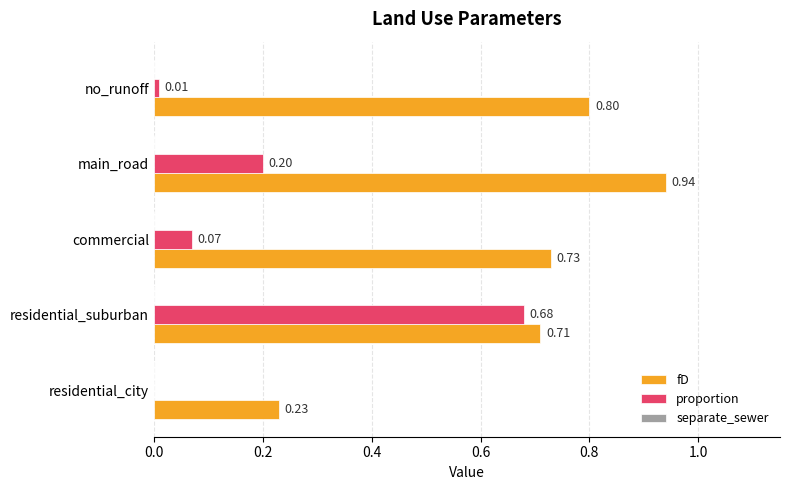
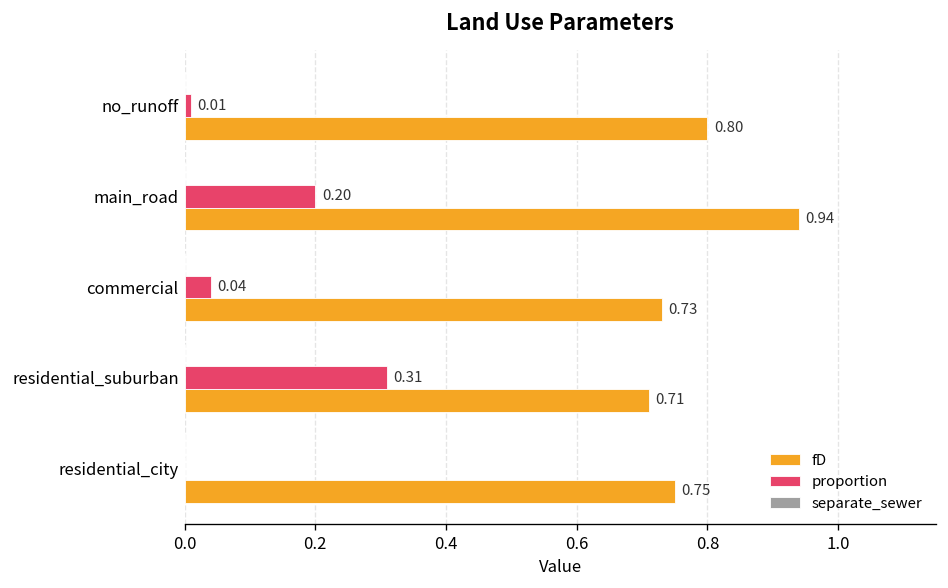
  {
    "fD": {
      "no_runoff": 0.80,
      "main_road": 0.94,
      "commercial": 0.73,
      "residential_suburban": 0.71,
-     "residential_city": 0.23
+     "residential_city": 0.75
    },
    "proportion": {
      "no_runoff": 0.01,
      "main_road": 0.20,
-     "commercial": 0.07,
-     "residential_suburban": 0.68
+     "commercial": 0.04,
+     "residential_suburban": 0.31
    },
    "separate_sewer": {
      "no_runoff": 0.00,
      "main_road": 0.00,
      "commercial": 0.00,
      "residential_suburban": 0.00,
      "residential_city": 0.00
    }
  }
